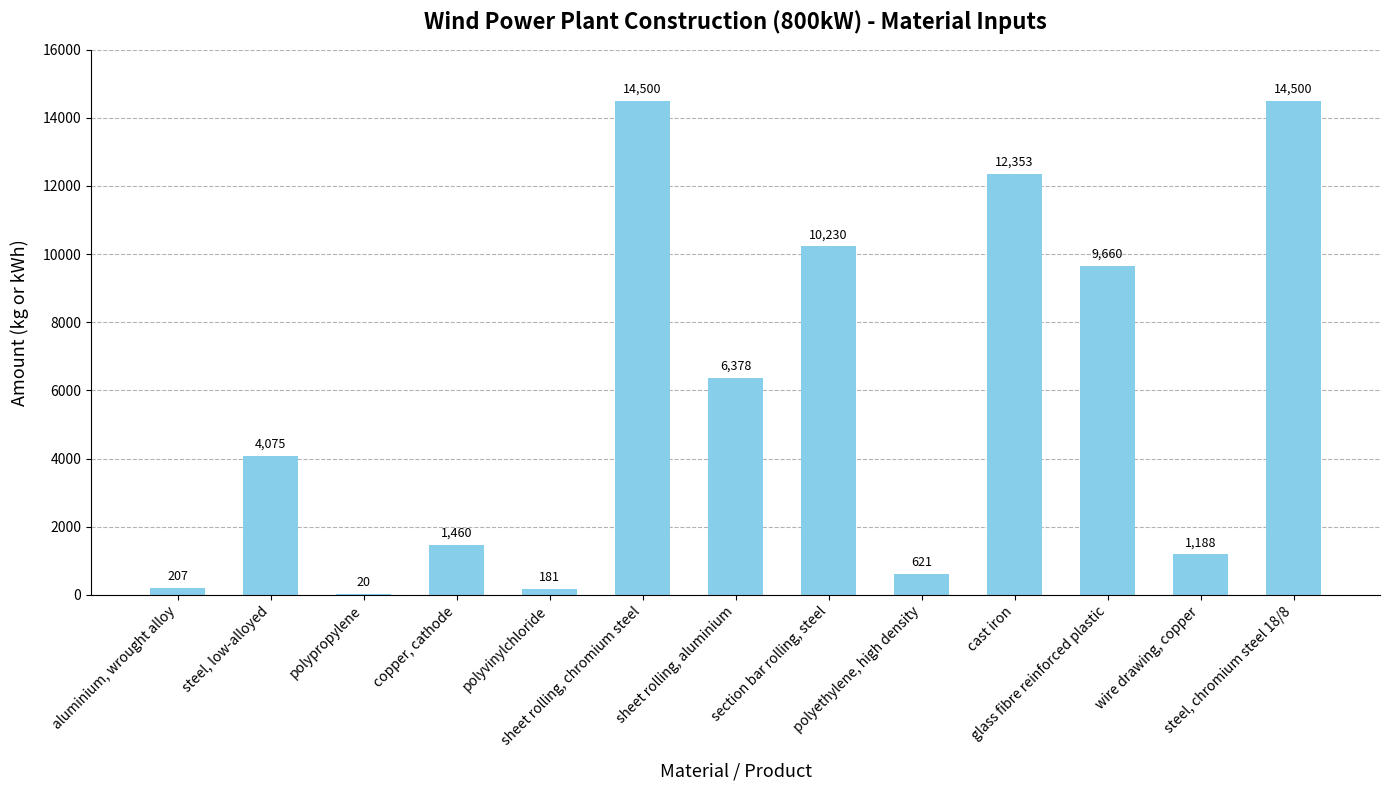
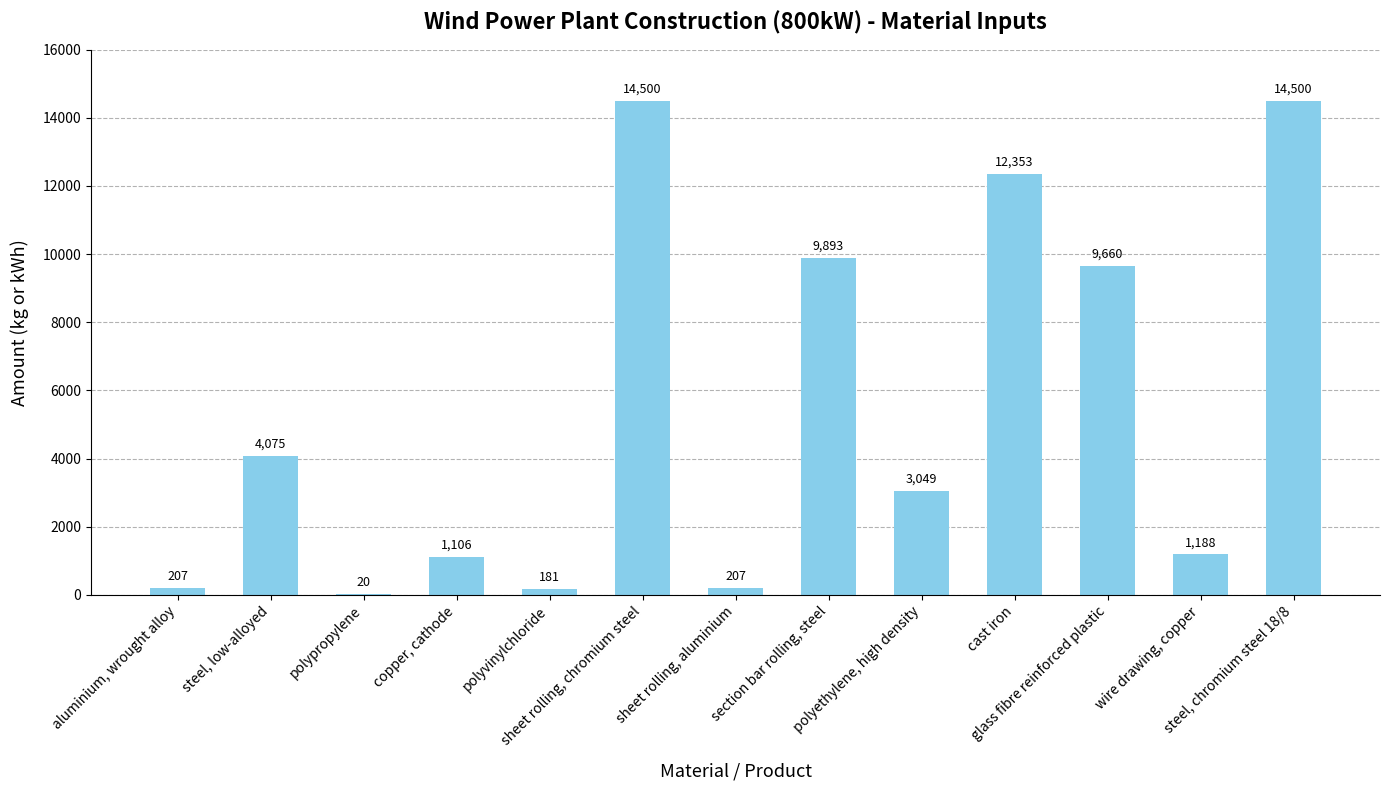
  {
    "aluminium, wrought alloy": "207",
    "steel, low-alloyed": "4,075",
    "polypropylene": "20",
-   "copper, cathode": "1,460",
+   "copper, cathode": "1,106",
    "polyvinylchloride": "181",
    "sheet rolling, chromium steel": "14,500",
-   "sheet rolling, aluminium": "6,378",
-   "section bar rolling, steel": "10,230",
-   "polyethylene, high density": "621",
+   "sheet rolling, aluminium": "207",
+   "section bar rolling, steel": "9,893",
+   "polyethylene, high density": "3,049",
    "cast iron": "12,353",
    "glass fibre reinforced plastic": "9,660",
    "wire drawing, copper": "1,188",
    "steel, chromium steel 18/8": "14,500"
  }
